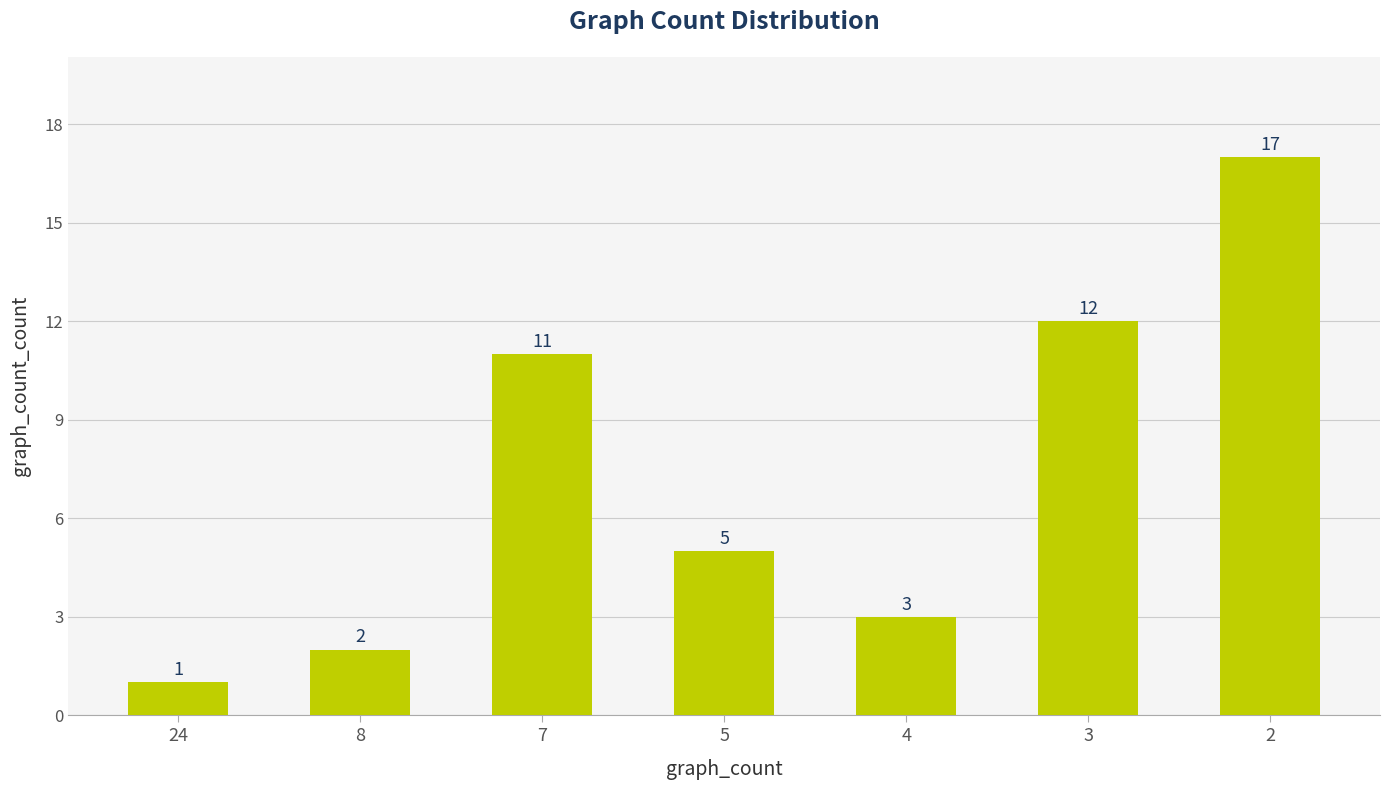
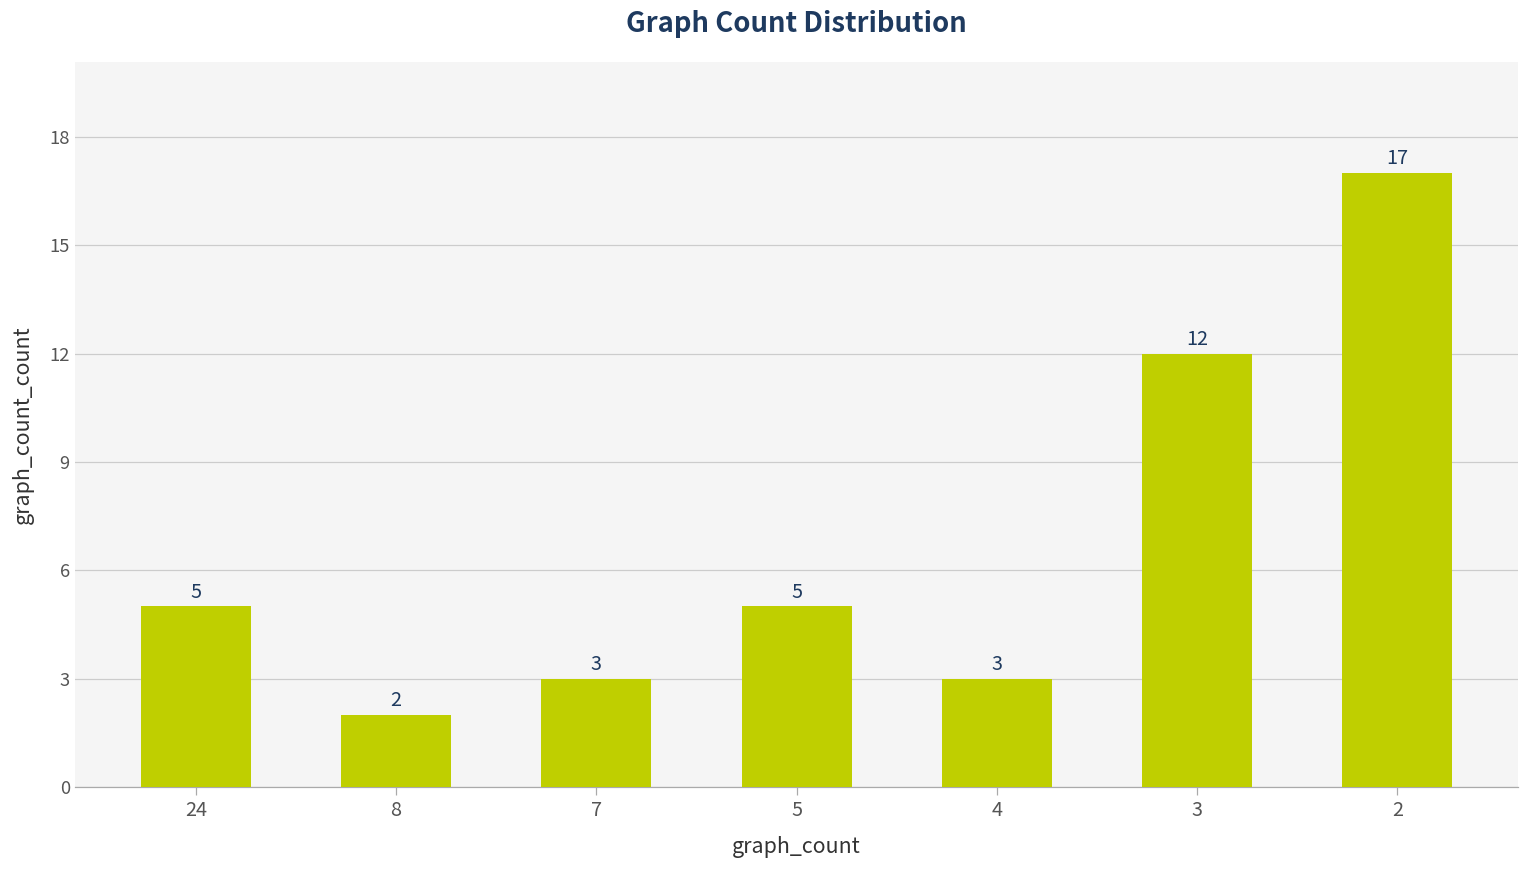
  {
-   "24": 1,
+   "24": 5,
    "8": 2,
-   "7": 11,
+   "7": 3,
    "5": 5,
    "4": 3,
    "3": 12,
    "2": 17
  }
